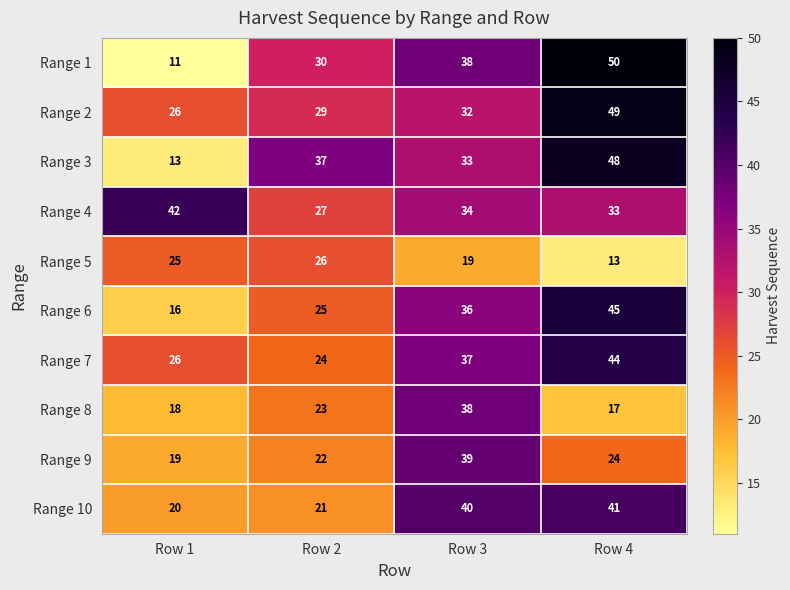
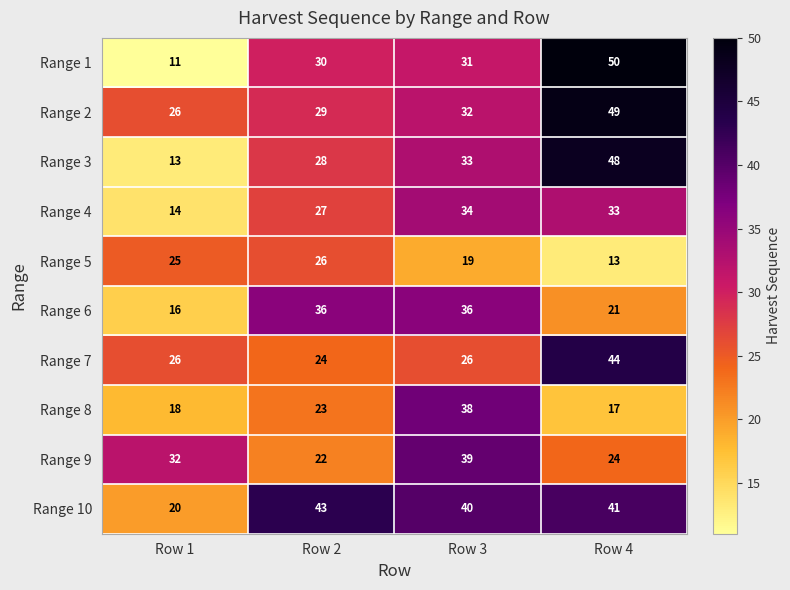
  {
    "Range 1": {
      "Row 1": 11,
      "Row 2": 30,
-     "Row 3": 38,
+     "Row 3": 31,
      "Row 4": 50
    },
    "Range 2": {
      "Row 1": 26,
      "Row 2": 29,
      "Row 3": 32,
      "Row 4": 49
    },
    "Range 3": {
      "Row 1": 13,
-     "Row 2": 37,
+     "Row 2": 28,
      "Row 3": 33,
      "Row 4": 48
    },
    "Range 4": {
-     "Row 1": 42,
+     "Row 1": 14,
      "Row 2": 27,
      "Row 3": 34,
      "Row 4": 33
    },
    "Range 5": {
      "Row 1": 25,
      "Row 2": 26,
      "Row 3": 19,
      "Row 4": 13
    },
    "Range 6": {
      "Row 1": 16,
-     "Row 2": 25,
+     "Row 2": 36,
      "Row 3": 36,
-     "Row 4": 45
+     "Row 4": 21
    },
    "Range 7": {
      "Row 1": 26,
      "Row 2": 24,
-     "Row 3": 37,
+     "Row 3": 26,
      "Row 4": 44
    },
    "Range 8": {
      "Row 1": 18,
      "Row 2": 23,
      "Row 3": 38,
      "Row 4": 17
    },
    "Range 9": {
-     "Row 1": 19,
+     "Row 1": 32,
      "Row 2": 22,
      "Row 3": 39,
      "Row 4": 24
    },
    "Range 10": {
      "Row 1": 20,
-     "Row 2": 21,
+     "Row 2": 43,
      "Row 3": 40,
      "Row 4": 41
    }
  }
